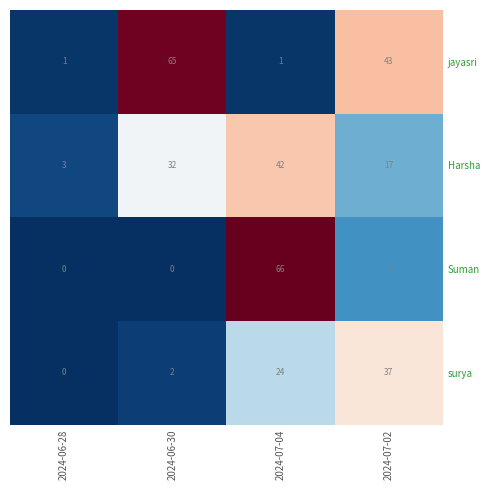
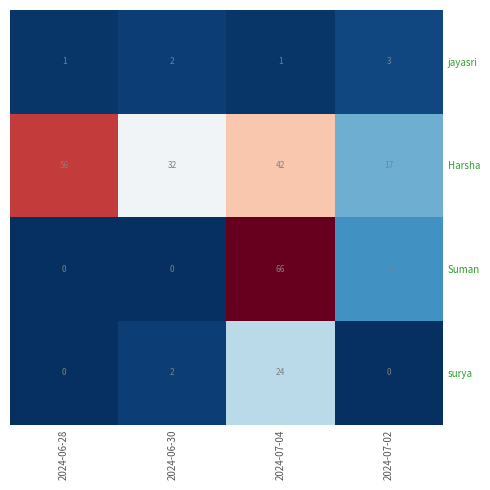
  {
    "jayasri": {
      "2024-06-28": 1,
-     "2024-06-30": 65,
+     "2024-06-30": 2,
      "2024-07-04": 1,
-     "2024-07-02": 43
+     "2024-07-02": 3
    },
    "Harsha": {
-     "2024-06-28": 3,
+     "2024-06-28": 56,
      "2024-06-30": 32,
      "2024-07-04": 42,
      "2024-07-02": 17
    },
    "Suman": {
      "2024-06-28": 0,
      "2024-06-30": 0,
      "2024-07-04": 66,
      "2024-07-02": 13
    },
    "surya": {
      "2024-06-28": 0,
      "2024-06-30": 2,
      "2024-07-04": 24,
-     "2024-07-02": 37
+     "2024-07-02": 0
    }
  }
